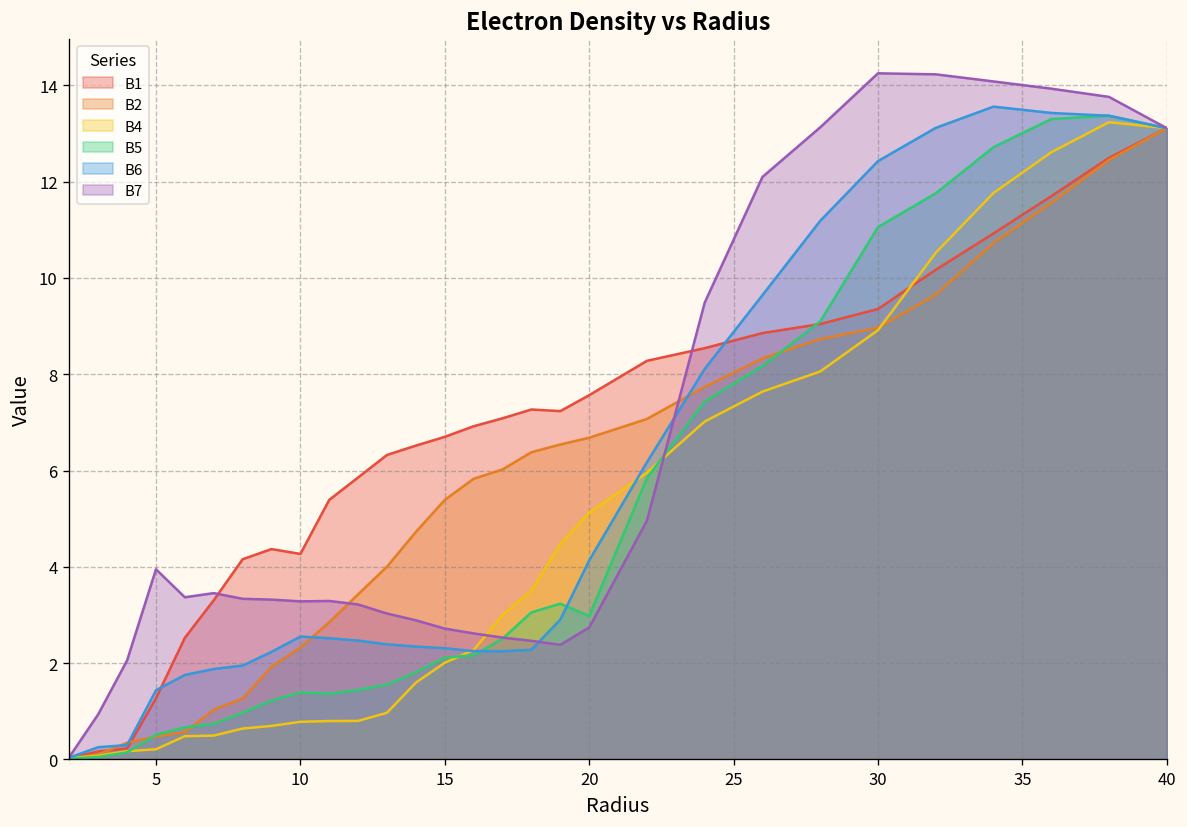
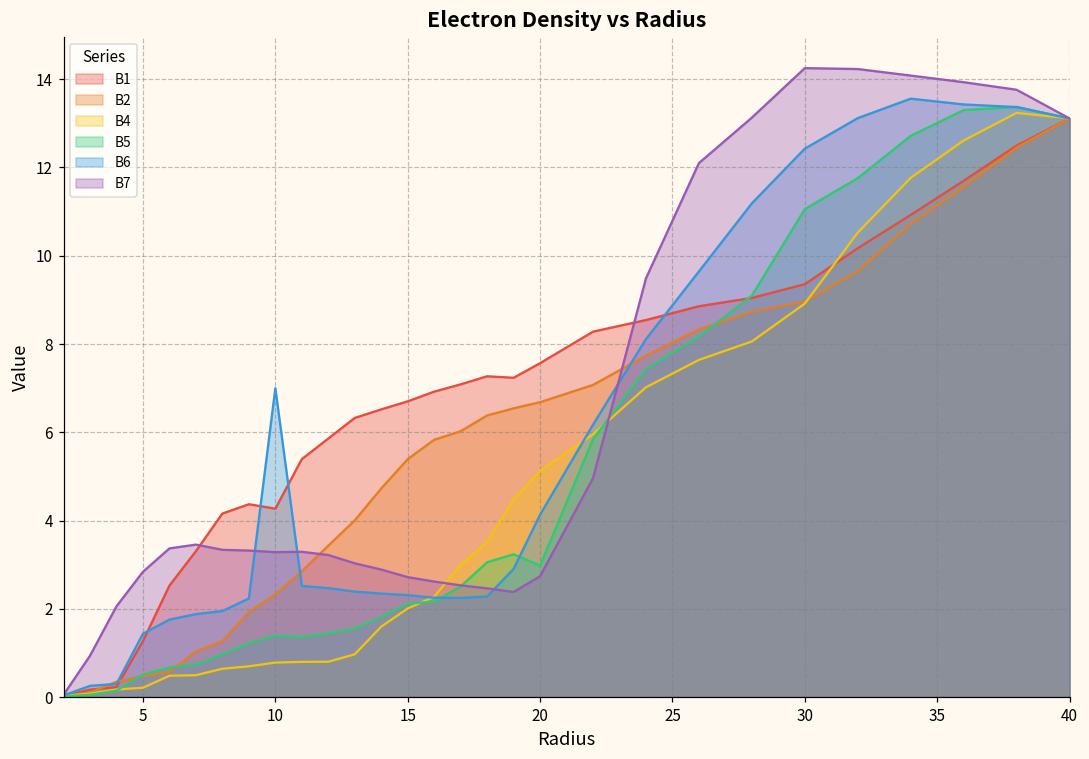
  {
    "B5": {
      "10": 1.4,
      "15": 2.1,
      "20": 3.0,
      "30": 11.1
    },
    "B6": {
      "5": 1.4,
-     "10": 2.6,
+     "10": 7.0,
      "15": 2.3,
      "20": 4.1,
      "30": 12.4
    },
    "B7": {
-     "5": 4.0,
+     "5": 2.8,
      "10": 3.3,
      "15": 2.7,
      "20": 2.7,
      "30": 14.3
    }
  }
